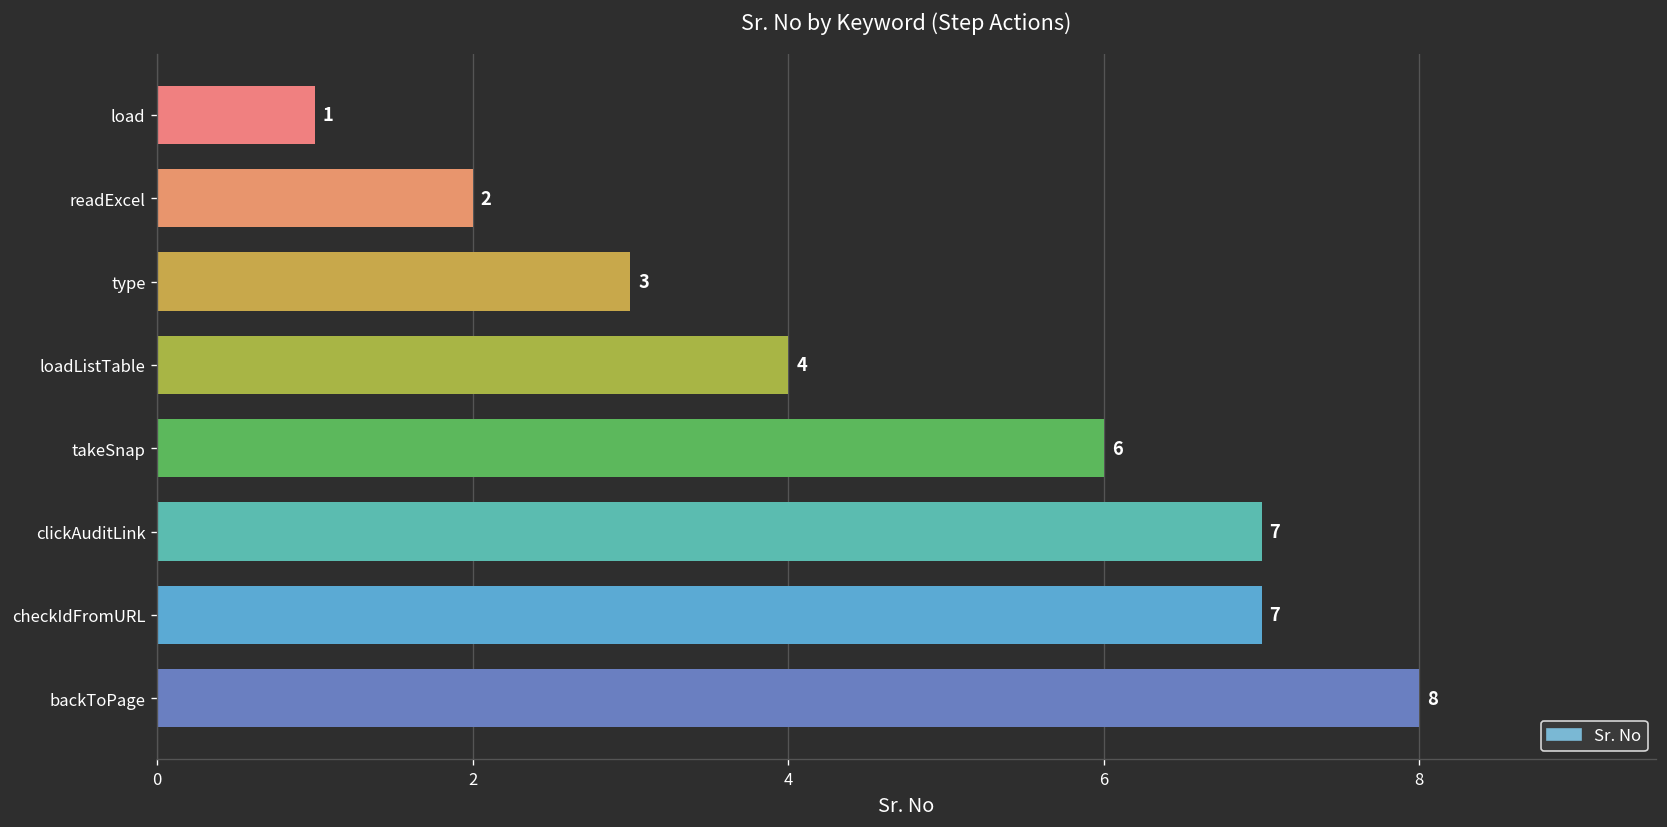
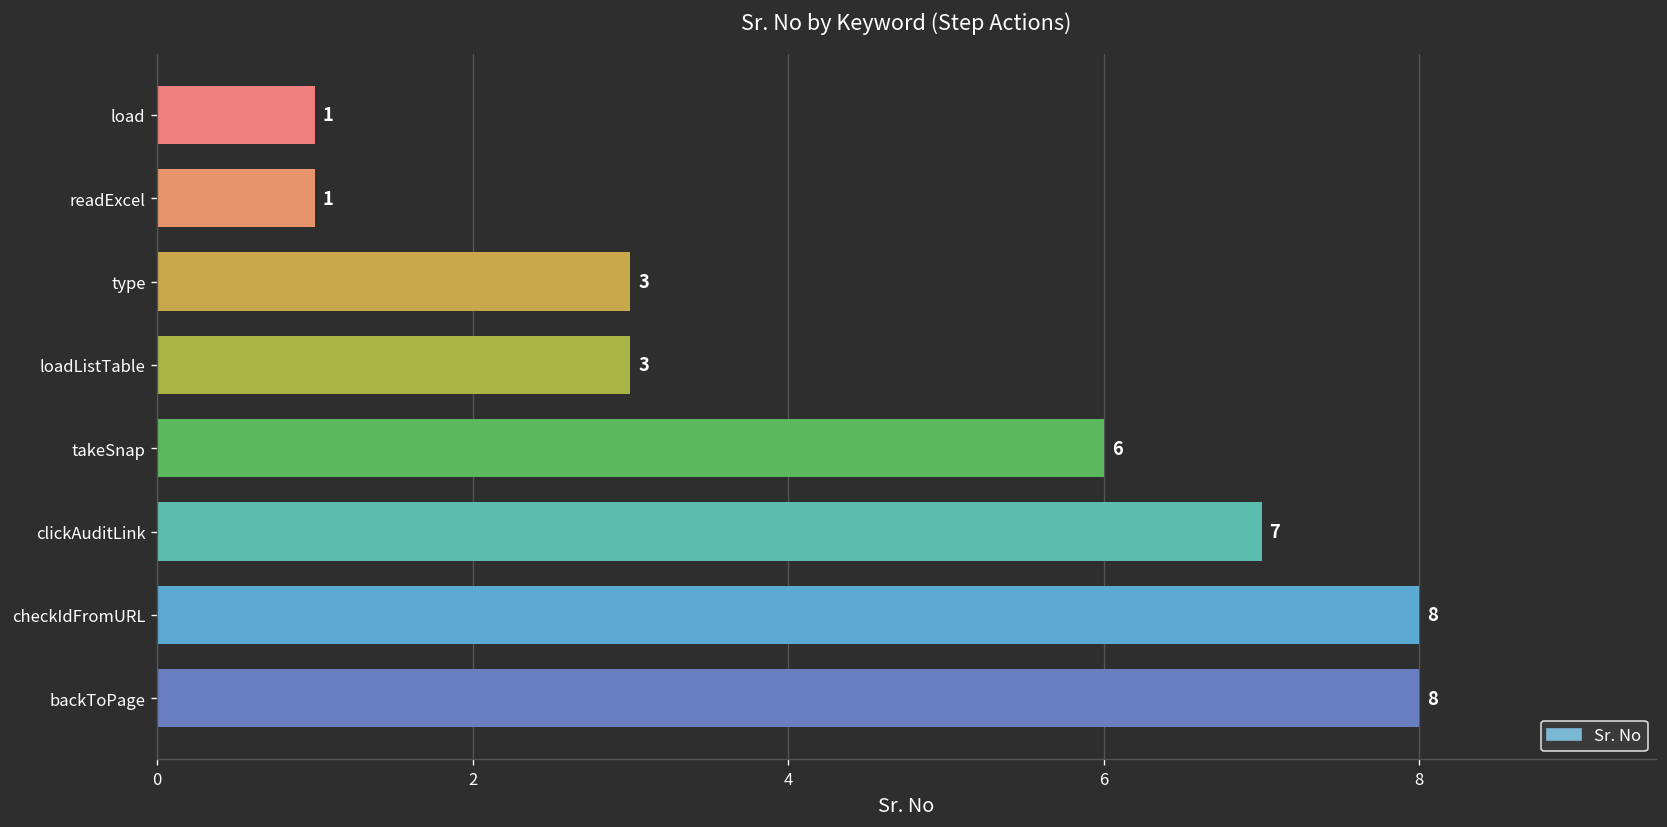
  {
    "load": 1,
-   "readExcel": 2,
+   "readExcel": 1,
    "type": 3,
-   "loadListTable": 4,
+   "loadListTable": 3,
    "takeSnap": 6,
    "clickAuditLink": 7,
-   "checkIdFromURL": 7,
+   "checkIdFromURL": 8,
    "backToPage": 8
  }
